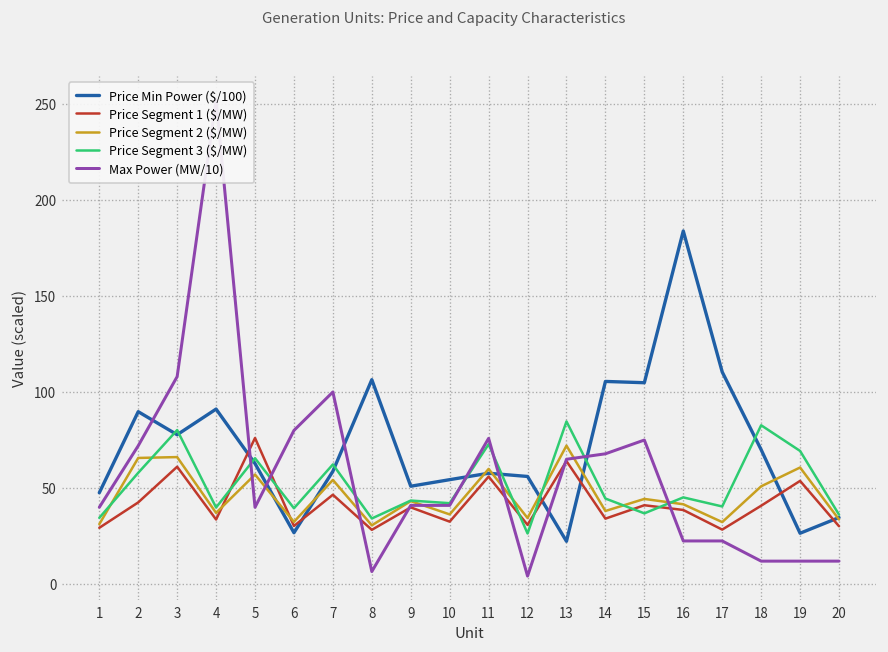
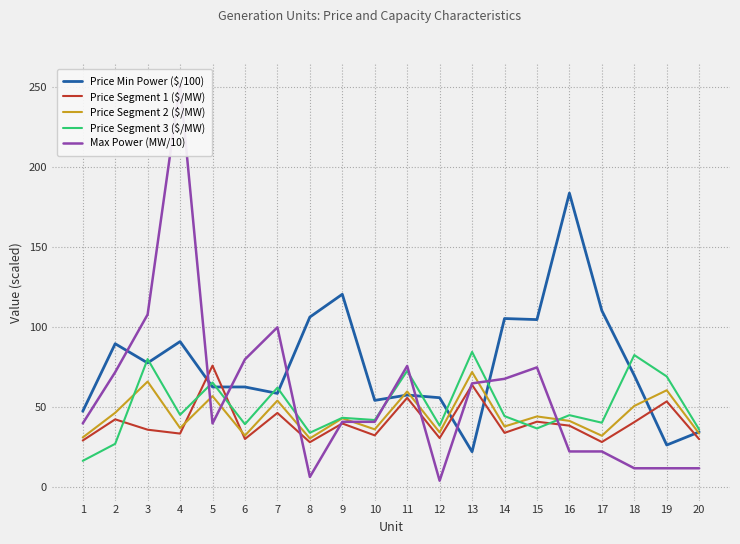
  {
    "Price Min Power ($/100)": {
      "1": 48,
      "2": 90,
      "3": 78,
      "4": 91,
      "5": 63,
-     "6": 27,
+     "6": 63,
      "7": 59,
      "8": 106,
-     "9": 51,
+     "9": 121,
      "10": 54,
      "11": 58,
      "12": 56,
      "13": 22,
      "14": 105,
      "15": 105,
      "16": 184,
      "17": 110,
      "18": 70,
      "19": 27
    },
    "Price Segment 1 ($/MW)": {
      "1": 29,
      "2": 43,
-     "3": 61,
+     "3": 36,
      "4": 34,
      "5": 76,
      "6": 30,
      "7": 47,
      "8": 28,
      "10": 33,
      "11": 56,
      "12": 31,
      "14": 34,
      "15": 41,
      "16": 39,
      "17": 28,
      "18": 41,
      "19": 54,
      "20": 30
    },
    "Price Segment 2 ($/MW)": {
      "1": 31,
-     "2": 66,
+     "2": 47,
      "3": 66,
      "4": 37,
      "5": 57,
      "6": 32,
      "7": 54,
      "8": 31,
      "10": 36,
      "11": 60,
      "12": 34,
      "13": 72,
      "14": 38,
      "15": 44,
      "16": 42,
      "17": 32,
      "18": 51,
      "19": 61
    },
    "Price Segment 3 ($/MW)": {
-     "1": 35,
-     "2": 58,
+     "1": 17,
+     "2": 27,
      "3": 80,
-     "4": 40,
+     "4": 45,
      "5": 66,
      "6": 40,
      "7": 62,
      "8": 34,
      "11": 73,
-     "12": 26,
+     "12": 39,
      "13": 85,
      "14": 45,
      "15": 37,
      "16": 45,
      "17": 40,
      "18": 83,
      "19": 69
    },
    "Max Power (MW/10)": {
      "1": 40,
      "2": 72,
      "3": 108,
      "5": 40,
      "6": 80,
      "7": 100,
      "8": 7,
      "11": 76,
      "12": 4,
      "14": 68,
      "15": 75,
      "16": 23,
      "17": 23,
      "18": 12,
      "19": 12,
      "20": 12
    }
  }
